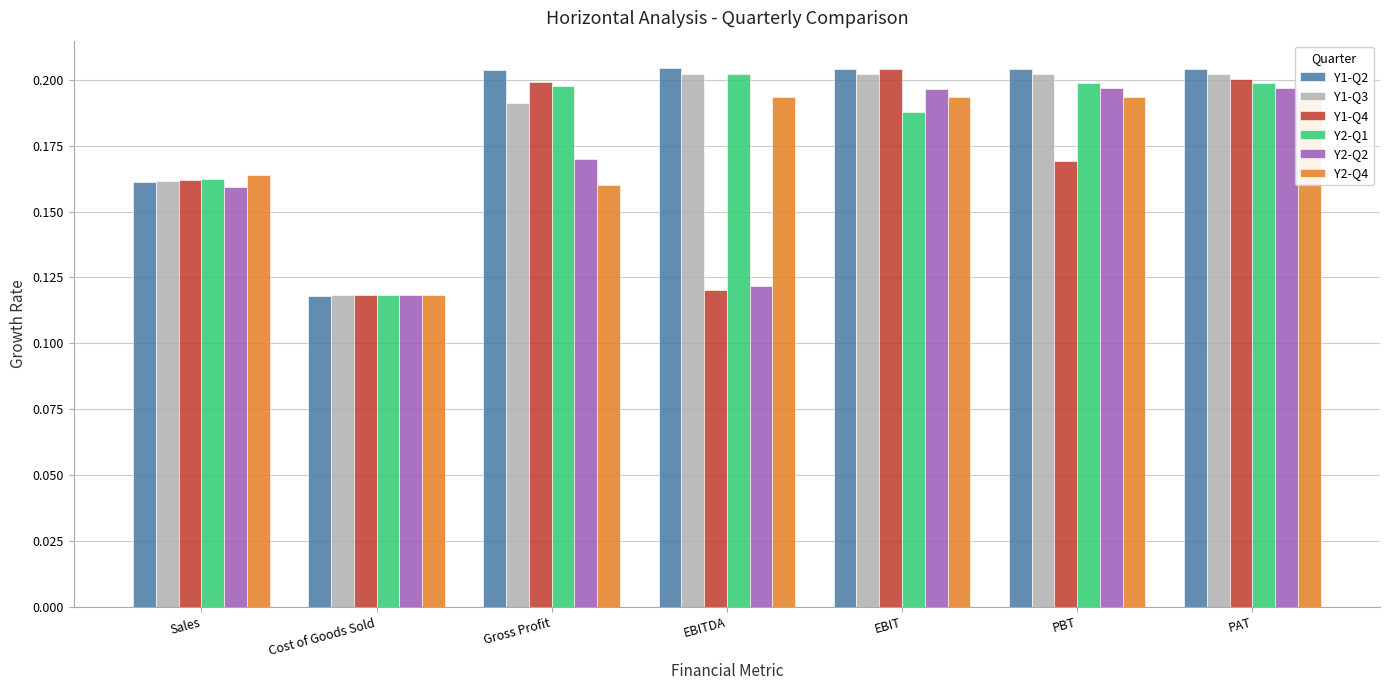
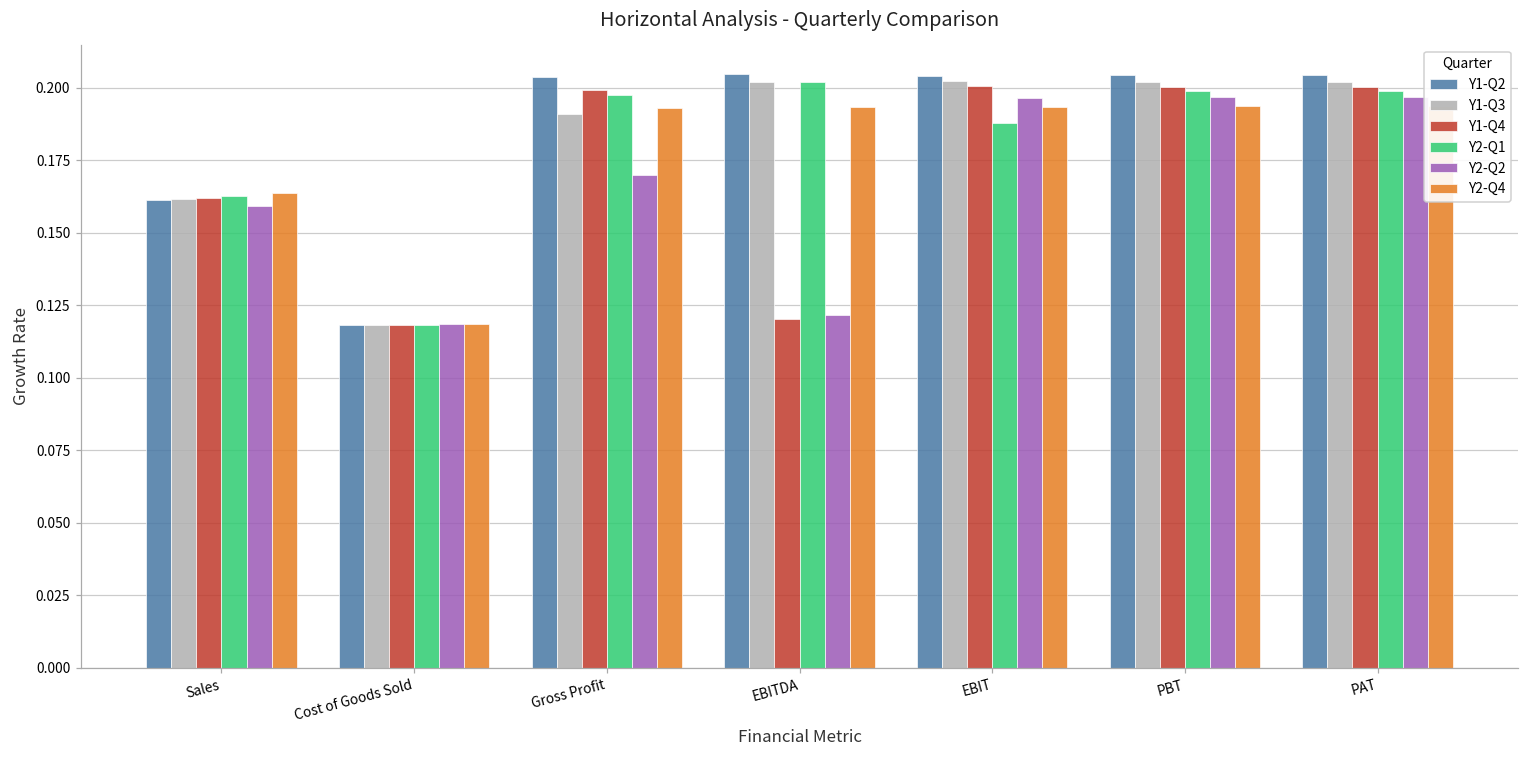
  {
    "Y1-Q2": {
      "Sales": 0.161,
      "Cost of Goods Sold": 0.118,
      "Gross Profit": 0.204,
      "EBITDA": 0.205,
      "EBIT": 0.204,
      "PBT": 0.204,
      "PAT": 0.204
    },
    "Y1-Q3": {
      "Sales": 0.162,
      "Cost of Goods Sold": 0.118,
      "Gross Profit": 0.191,
      "EBITDA": 0.202,
      "EBIT": 0.202,
      "PBT": 0.202,
      "PAT": 0.202
    },
    "Y1-Q4": {
      "Sales": 0.162,
      "Cost of Goods Sold": 0.118,
      "Gross Profit": 0.199,
      "EBITDA": 0.120,
-     "EBIT": 0.204,
-     "PBT": 0.169,
+     "EBIT": 0.201,
+     "PBT": 0.200,
      "PAT": 0.200
    },
    "Y2-Q1": {
      "Sales": 0.163,
      "Cost of Goods Sold": 0.118,
      "Gross Profit": 0.197,
      "EBITDA": 0.202,
      "EBIT": 0.188,
      "PBT": 0.199,
      "PAT": 0.199
    },
    "Y2-Q2": {
      "Sales": 0.159,
      "Cost of Goods Sold": 0.118,
      "Gross Profit": 0.170,
      "EBITDA": 0.122,
      "EBIT": 0.197,
      "PBT": 0.197,
      "PAT": 0.197
    },
    "Y2-Q4": {
      "Sales": 0.164,
      "Cost of Goods Sold": 0.118,
-     "Gross Profit": 0.160,
+     "Gross Profit": 0.193,
      "EBITDA": 0.193,
      "EBIT": 0.193,
      "PBT": 0.194
    }
  }
